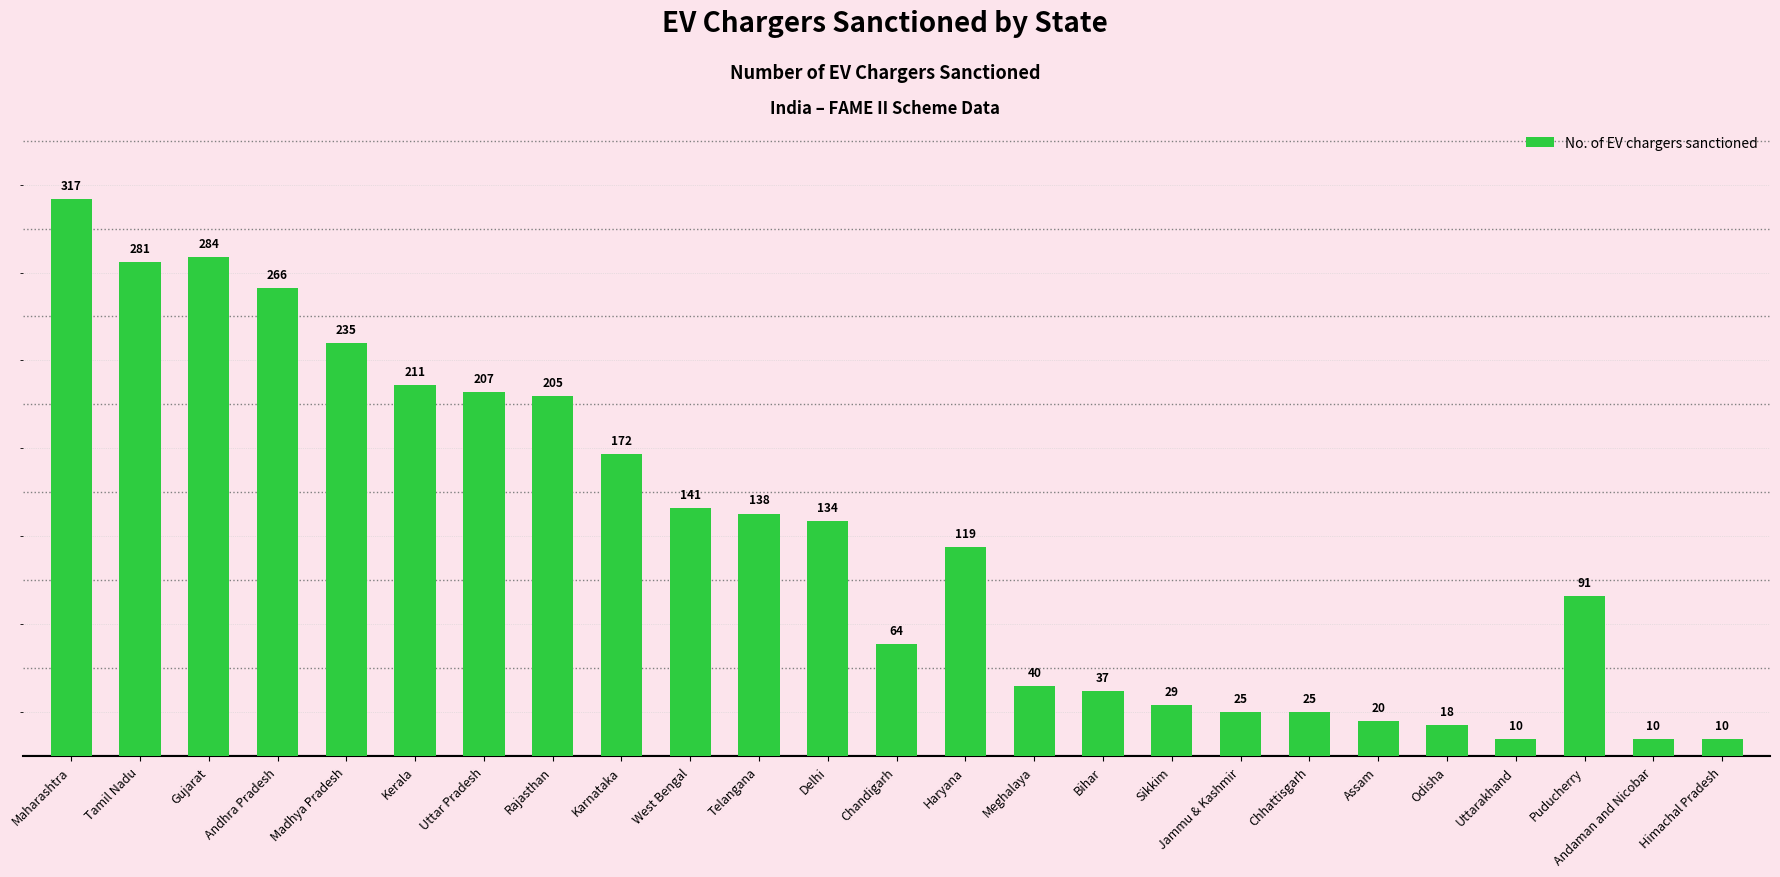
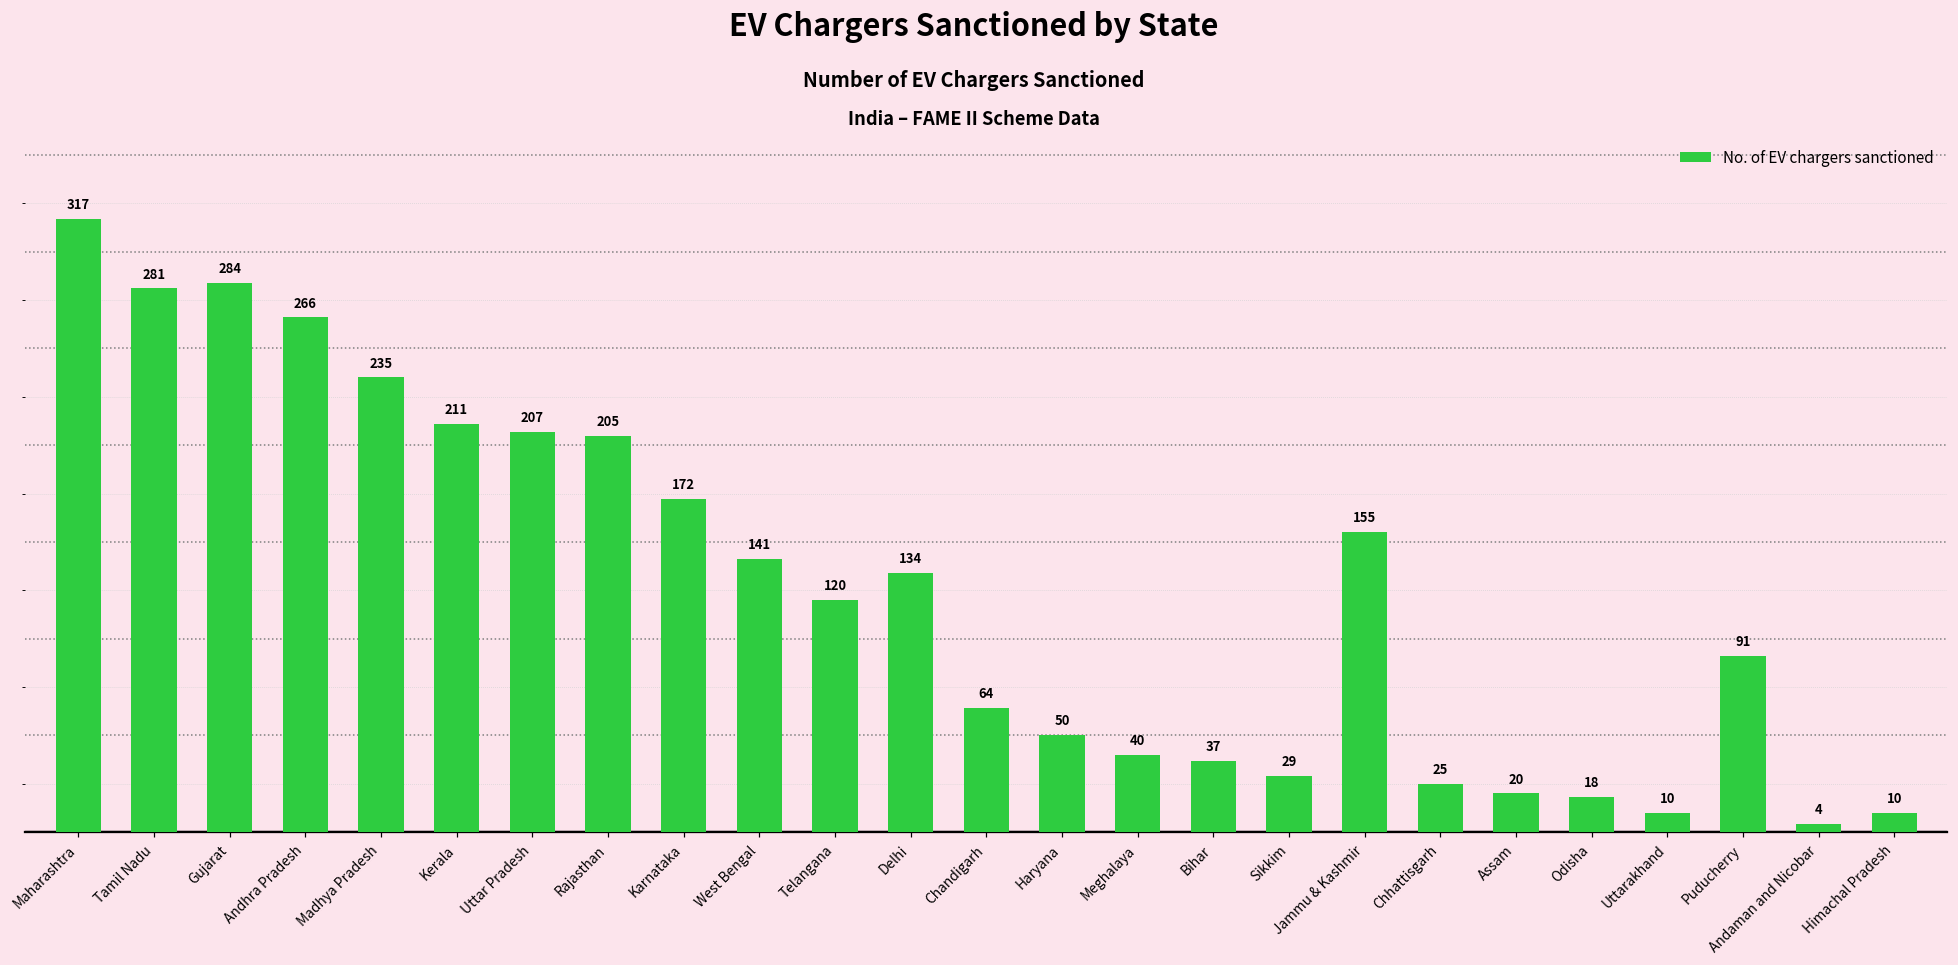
  {
    "Maharashtra": 317,
    "Tamil Nadu": 281,
    "Gujarat": 284,
    "Andhra Pradesh": 266,
    "Madhya Pradesh": 235,
    "Kerala": 211,
    "Uttar Pradesh": 207,
    "Rajasthan": 205,
    "Karnataka": 172,
    "West Bengal": 141,
-   "Telangana": 138,
+   "Telangana": 120,
    "Delhi": 134,
    "Chandigarh": 64,
-   "Haryana": 119,
+   "Haryana": 50,
    "Meghalaya": 40,
    "Bihar": 37,
    "Sikkim": 29,
-   "Jammu & Kashmir": 25,
+   "Jammu & Kashmir": 155,
    "Chhattisgarh": 25,
    "Assam": 20,
    "Odisha": 18,
    "Uttarakhand": 10,
    "Puducherry": 91,
-   "Andaman and Nicobar": 10,
+   "Andaman and Nicobar": 4,
    "Himachal Pradesh": 10
  }
